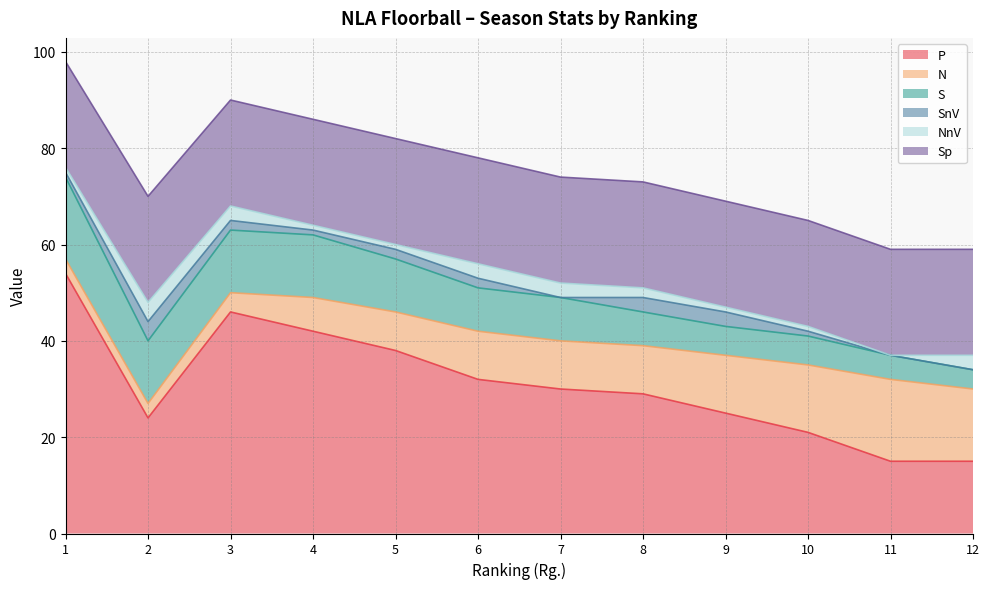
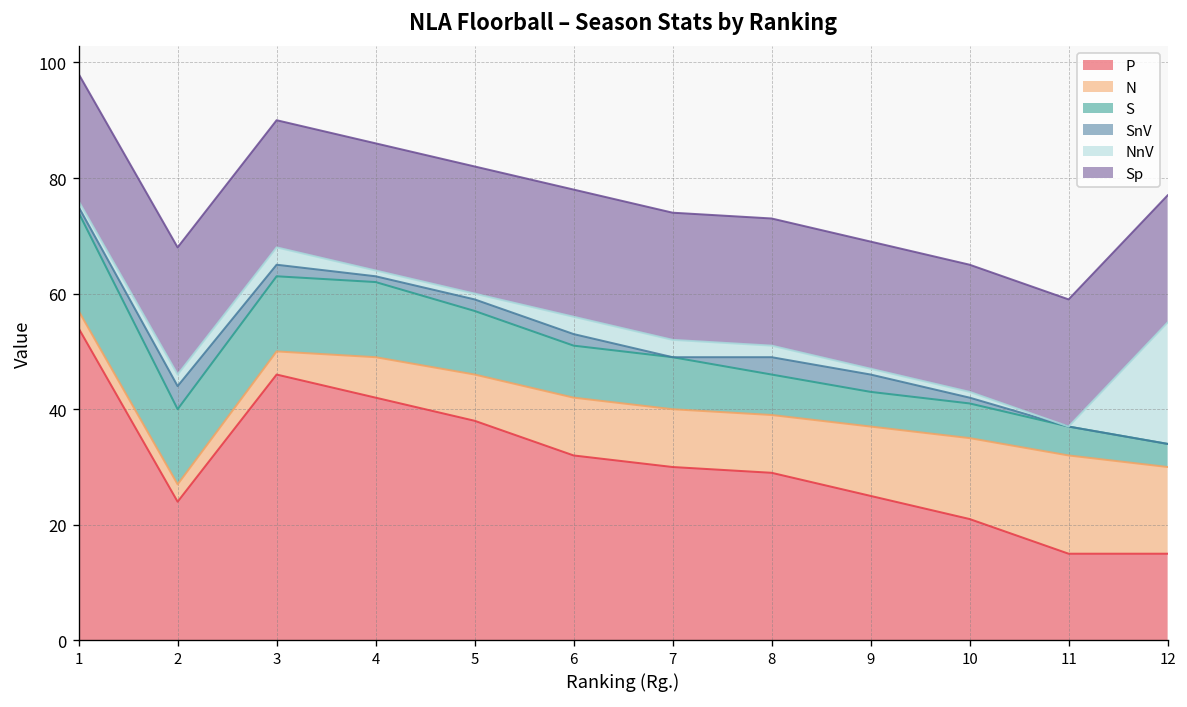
  {
    "P": {
      "1": 54,
      "2": 24,
      "3": 46,
      "4": 42,
      "5": 38,
      "6": 32,
      "7": 30,
      "8": 29,
      "9": 25,
      "10": 21,
      "11": 15,
      "12": 15
    },
    "N": {
      "1": 3,
      "2": 3,
      "3": 4,
      "4": 7,
      "5": 8,
      "6": 10,
      "7": 10,
      "8": 10,
      "9": 12,
      "10": 14,
      "11": 17,
      "12": 15
    },
    "NnV": {
      "1": 1,
-     "2": 4,
+     "2": 2,
      "3": 3,
      "4": 1,
      "5": 1,
      "6": 3,
      "7": 3,
      "8": 2,
      "9": 1,
      "10": 1,
-     "12": 3
+     "12": 21
    }
  }
